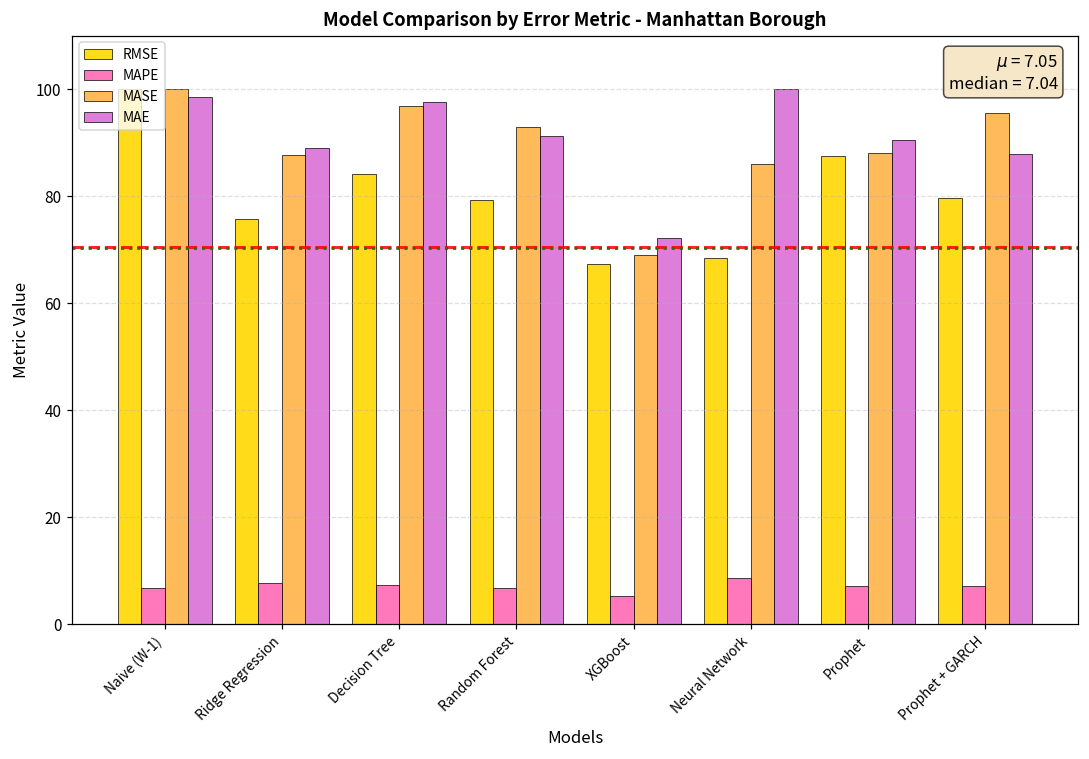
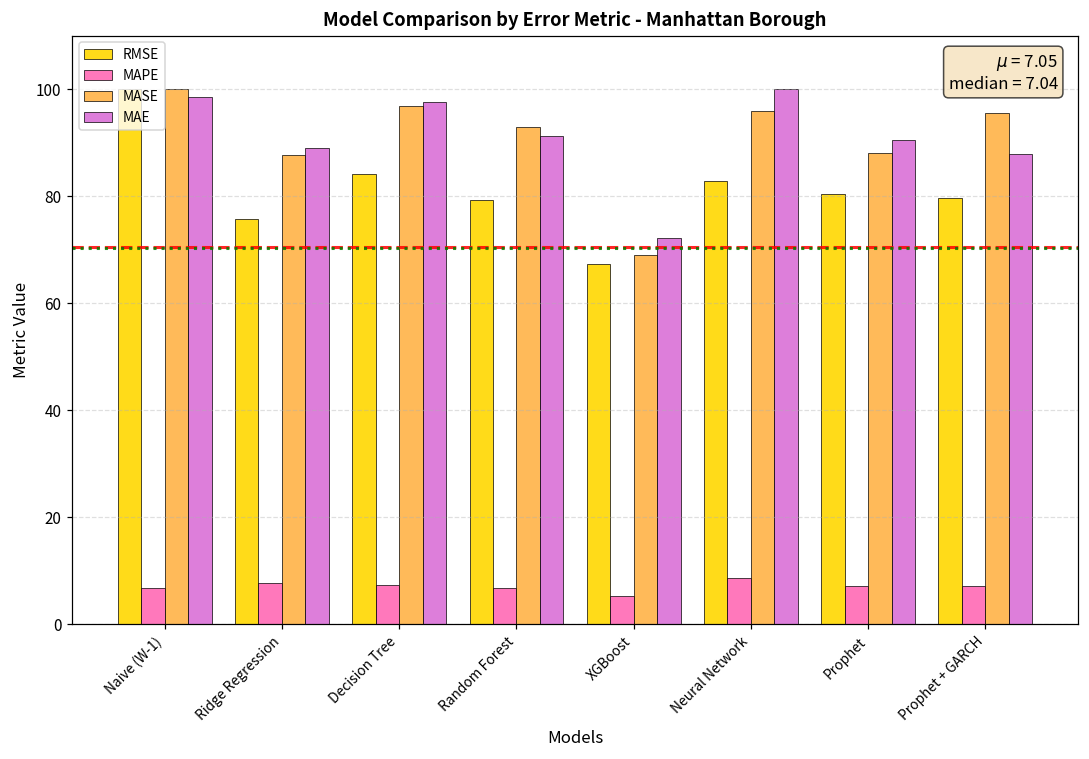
  {
    "RMSE": {
      "Ridge Regression": 76,
      "Decision Tree": 84,
      "Random Forest": 79,
      "XGBoost": 67,
-     "Neural Network": 68,
-     "Prophet": 87,
+     "Neural Network": 83,
+     "Prophet": 80,
      "Prophet + GARCH": 80
    },
    "MASE": {
      "Naive (W-1)": 100,
      "Ridge Regression": 88,
      "Decision Tree": 97,
      "Random Forest": 93,
      "XGBoost": 69,
-     "Neural Network": 86,
+     "Neural Network": 96,
      "Prophet": 88,
      "Prophet + GARCH": 96
    }
  }
